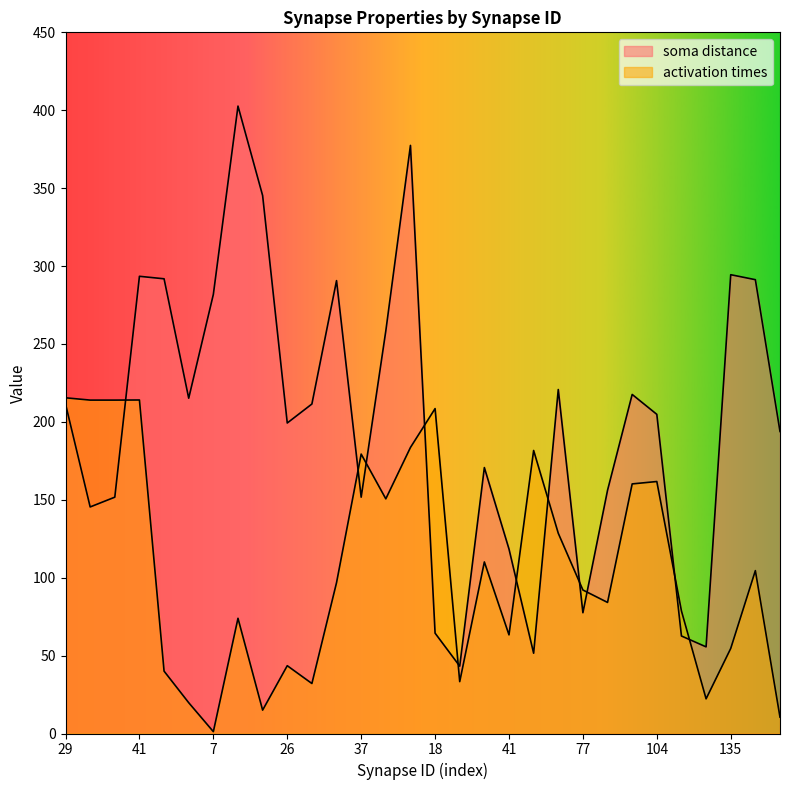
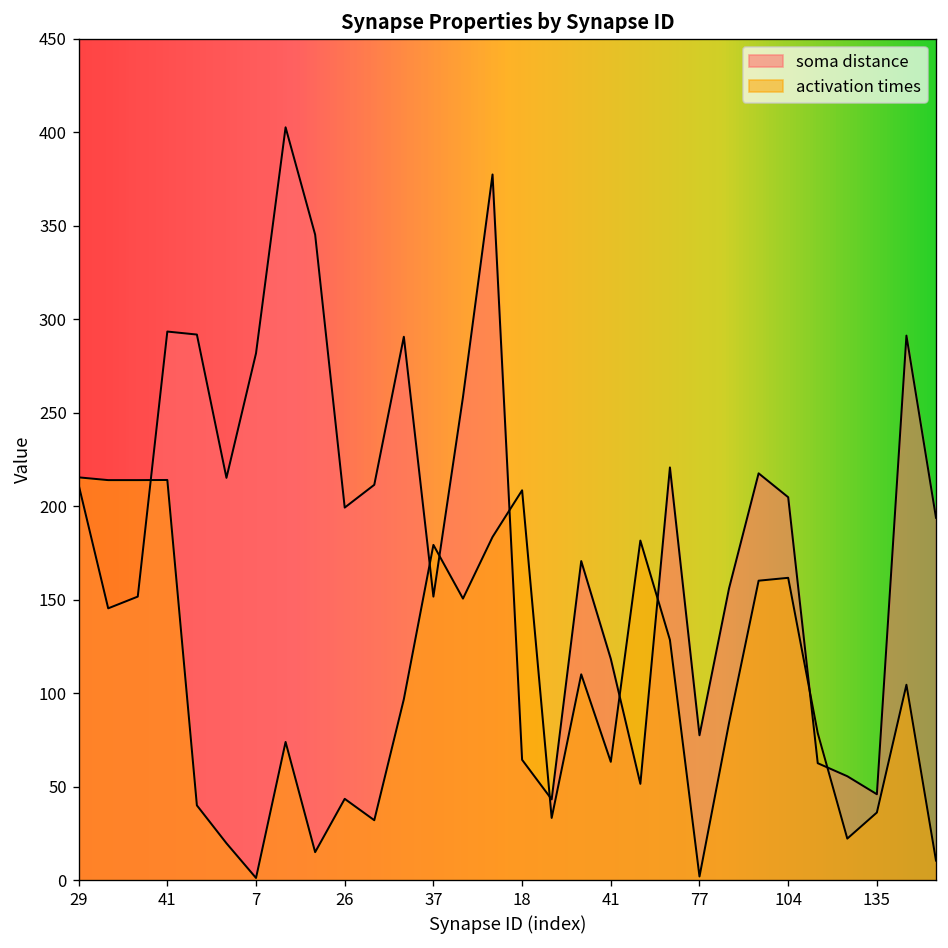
  {
    "soma distance": {
      "37": 152,
      "18": 64,
      "77": 78,
      "104": 205,
-     "135": 294
+     "135": 46
    },
    "activation times": {
      "37": 179,
      "18": 209,
-     "77": 92,
+     "77": 2,
      "104": 162,
-     "135": 55
+     "135": 36
    }
  }
